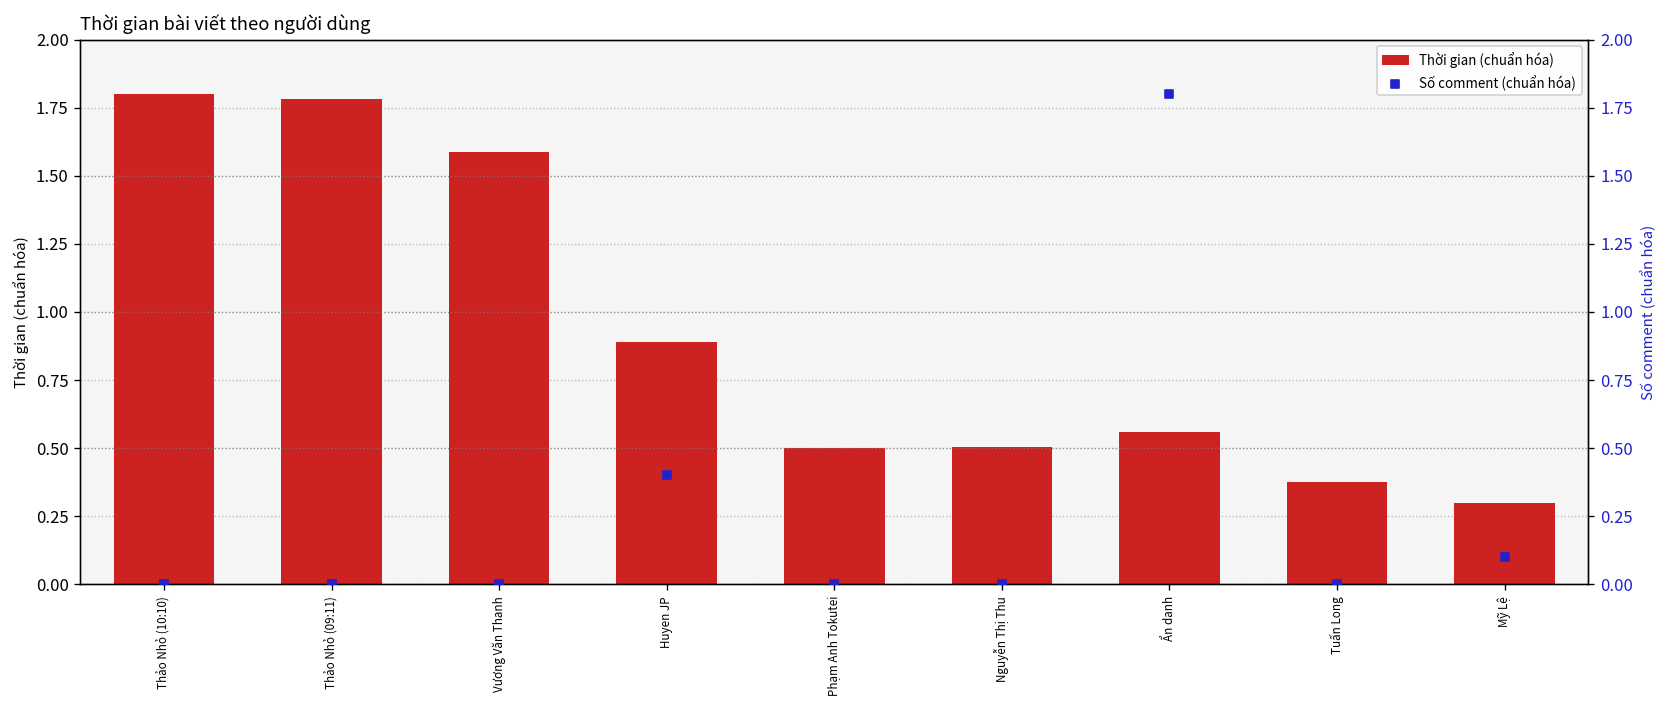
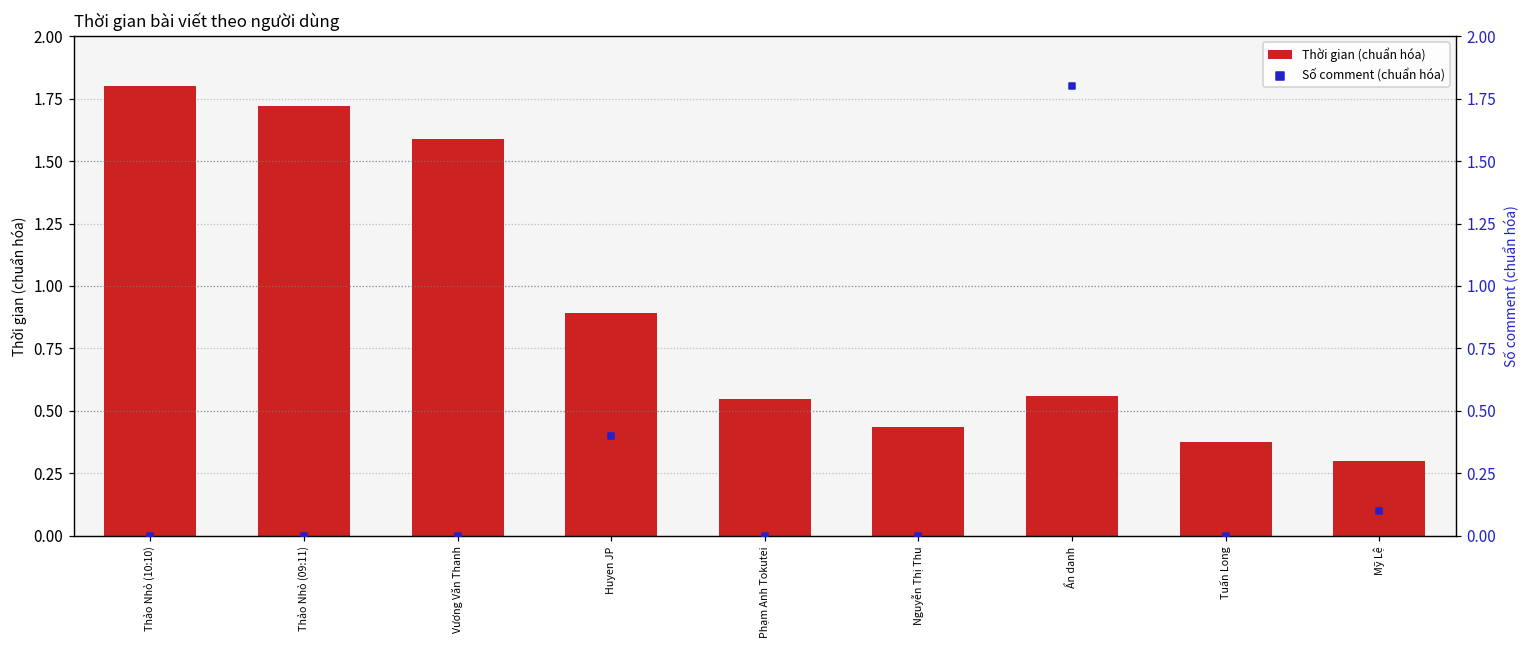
  {
    "Thời gian (chuẩn hóa)": {
      "Thảo Nhỏ (10:10)": 1.80,
-     "Thảo Nhỏ (09:11)": 1.78,
+     "Thảo Nhỏ (09:11)": 1.72,
      "Vương Văn Thanh": 1.59,
      "Huyen JP": 0.89,
-     "Phạm Anh Tokutei": 0.50,
-     "Nguyễn Thị Thu": 0.50,
+     "Phạm Anh Tokutei": 0.55,
+     "Nguyễn Thị Thu": 0.44,
      "Ẩn danh": 0.56,
      "Tuấn Long": 0.37,
      "Mỹ Lệ": 0.30
    }
  }
